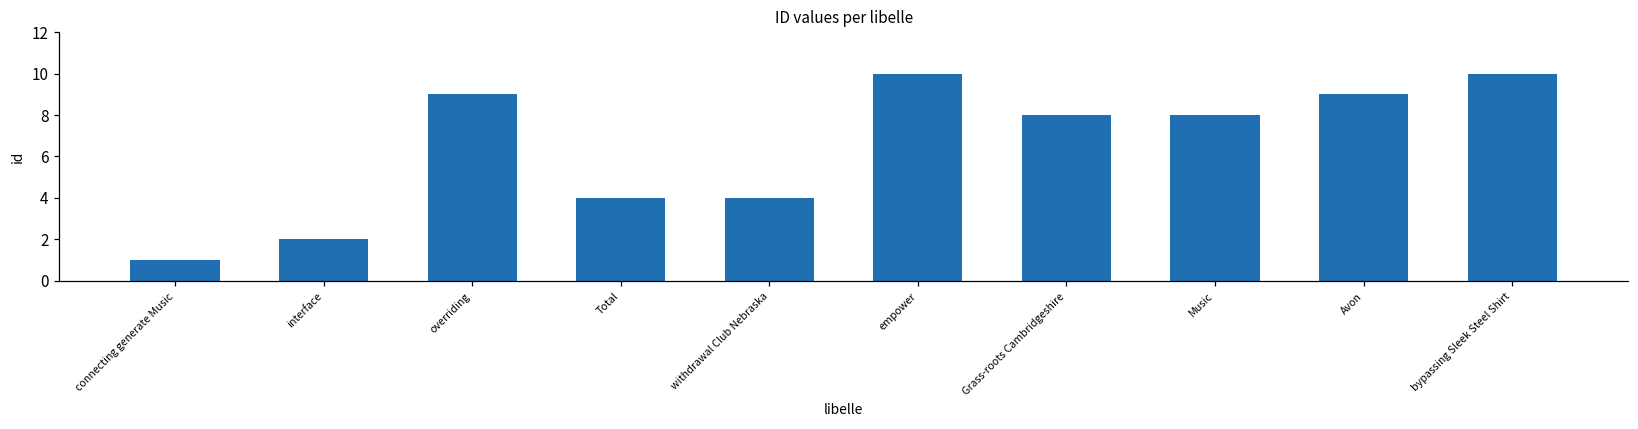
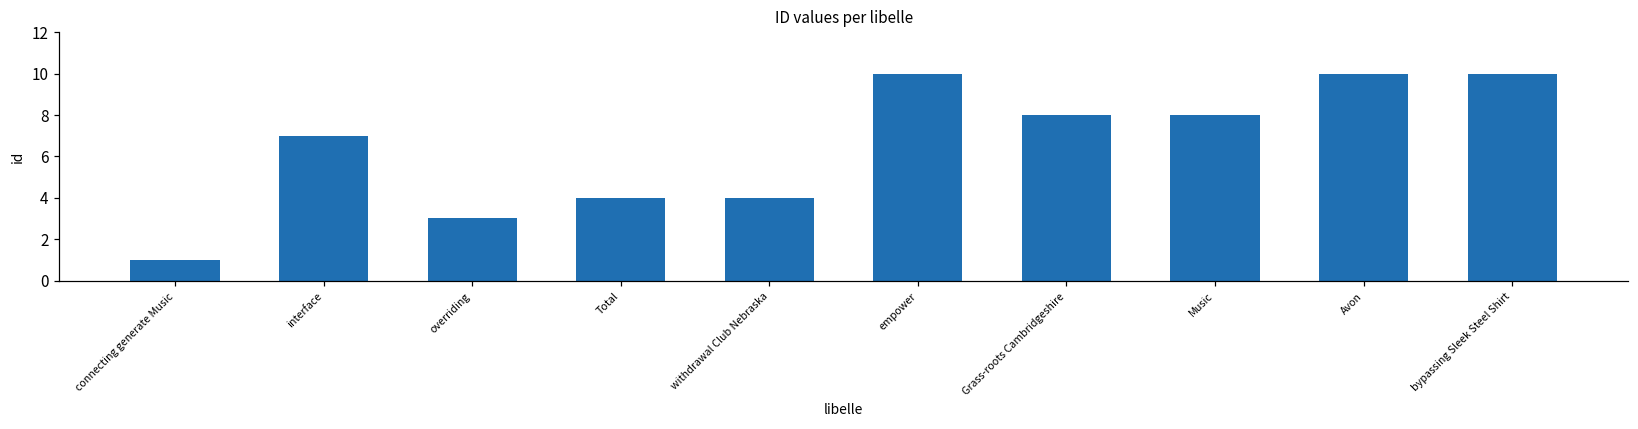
  {
    "connecting generate Music": 1,
-   "interface": 2,
-   "overriding": 9,
+   "interface": 7,
+   "overriding": 3,
    "Total": 4,
    "withdrawal Club Nebraska": 4,
    "empower": 10,
    "Grass-roots Cambridgeshire": 8,
    "Music": 8,
-   "Avon": 9,
+   "Avon": 10,
    "bypassing Sleek Steel Shirt": 10
  }
